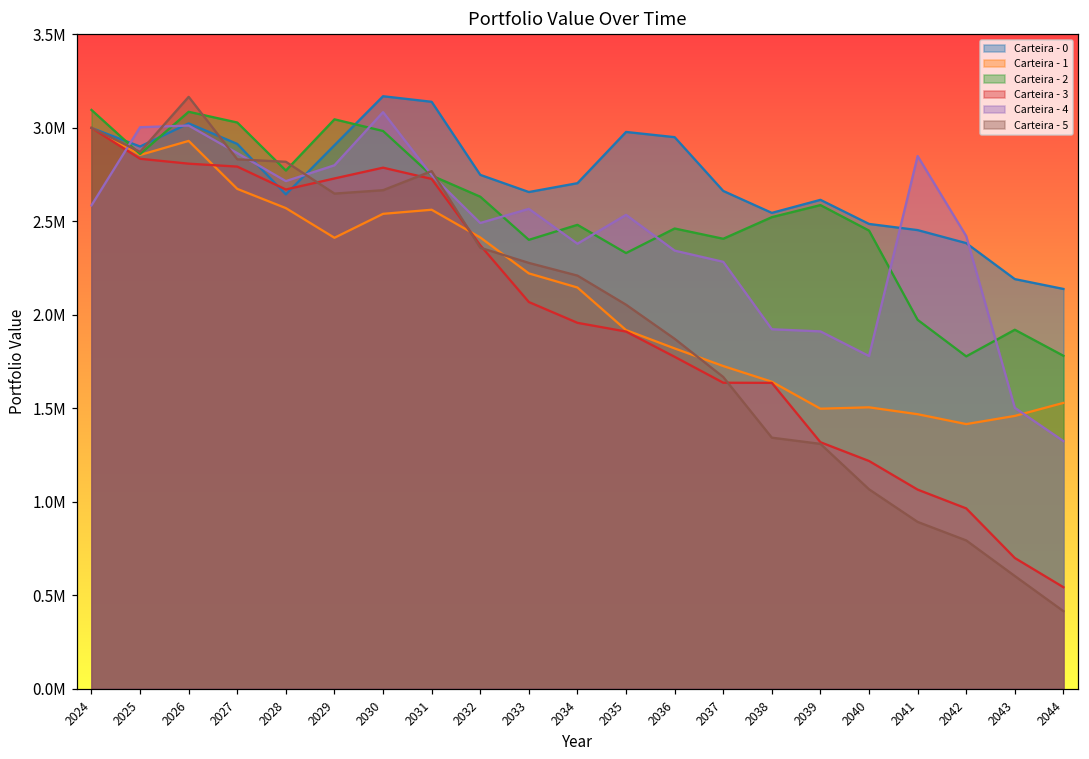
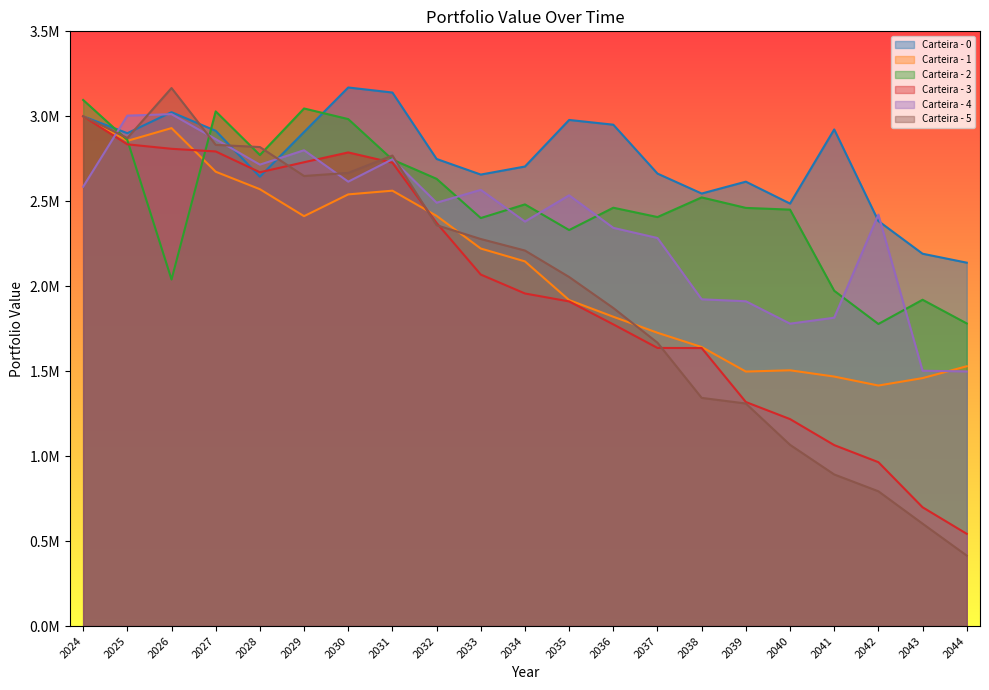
  {
    "Carteira - 0": {
      "2025": 2900000,
      "2027": 2910000,
      "2028": 2640000,
      "2029": 2910000,
      "2030": 3170000,
      "2031": 3140000,
      "2032": 2750000,
      "2033": 2660000,
      "2034": 2700000,
      "2035": 2980000,
      "2036": 2950000,
      "2037": 2660000,
      "2038": 2550000,
      "2039": 2620000,
      "2040": 2490000,
-     "2041": 2450000,
+     "2041": 2920000,
      "2042": 2380000,
      "2043": 2190000,
      "2044": 2140000
    },
    "Carteira - 2": {
      "2024": 3100000,
-     "2026": 3090000,
+     "2026": 2040000,
      "2027": 3030000,
      "2028": 2770000,
      "2029": 3050000,
      "2030": 2980000,
      "2032": 2630000,
      "2033": 2400000,
      "2034": 2480000,
      "2035": 2330000,
      "2036": 2460000,
      "2037": 2410000,
      "2038": 2520000,
-     "2039": 2590000,
+     "2039": 2460000,
      "2040": 2450000,
      "2041": 1970000,
      "2042": 1780000,
      "2043": 1920000,
      "2044": 1780000
    },
    "Carteira - 4": {
      "2024": 2590000,
      "2025": 3000000,
      "2027": 2870000,
      "2028": 2720000,
      "2029": 2800000,
-     "2030": 3080000,
+     "2030": 2620000,
      "2032": 2490000,
      "2033": 2570000,
      "2034": 2380000,
      "2035": 2530000,
      "2036": 2340000,
      "2037": 2280000,
      "2038": 1920000,
      "2039": 1910000,
      "2040": 1780000,
-     "2041": 2850000,
+     "2041": 1810000,
      "2042": 2420000,
      "2043": 1500000,
-     "2044": 1320000
+     "2044": 1500000
    }
  }
